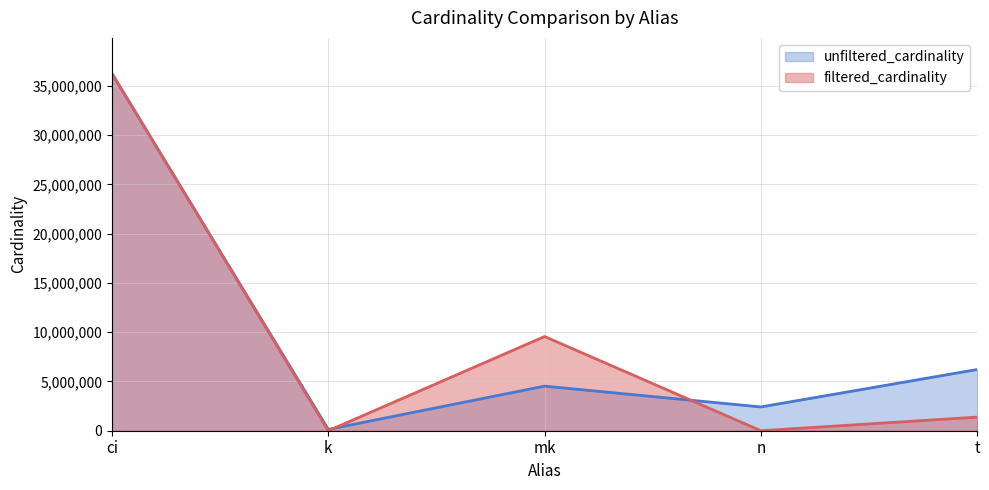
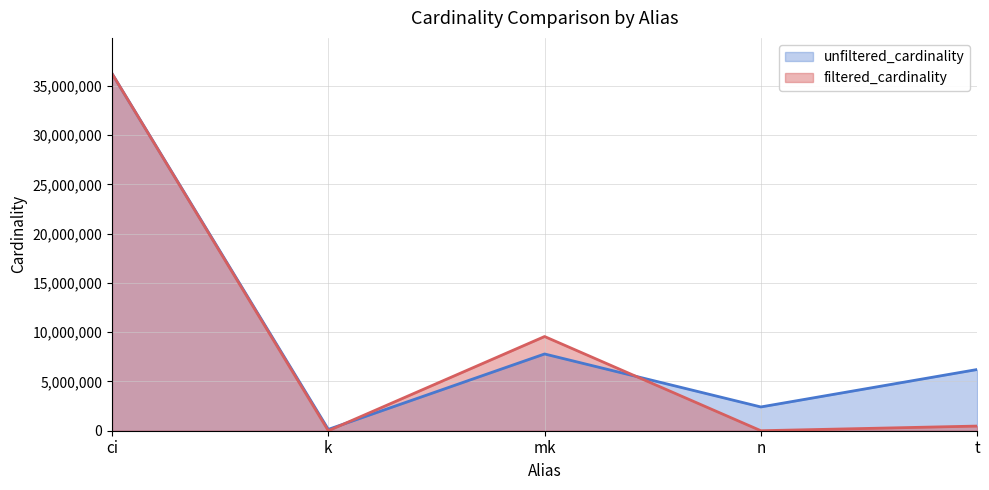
  {
    "unfiltered_cardinality": {
-     "mk": "5,000,000",
+     "mk": "8,000,000",
      "n": "2,000,000",
      "t": "6,000,000"
    },
    "filtered_cardinality": {
      "mk": "10,000,000",
      "n": "0",
-     "t": "1,000,000"
+     "t": "0"
    }
  }
